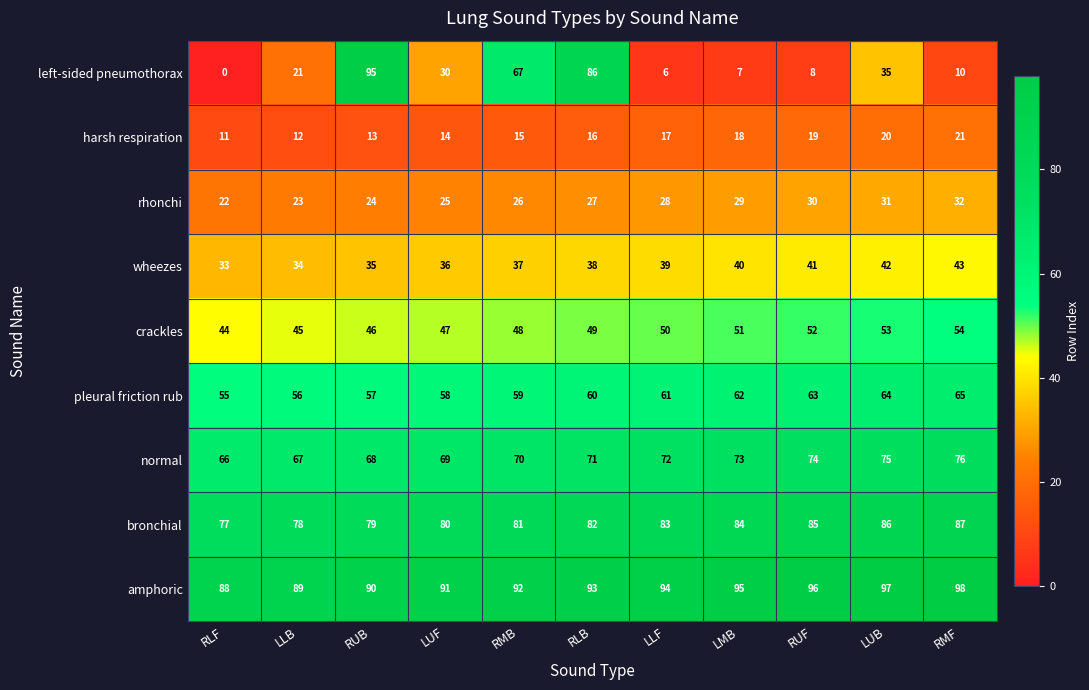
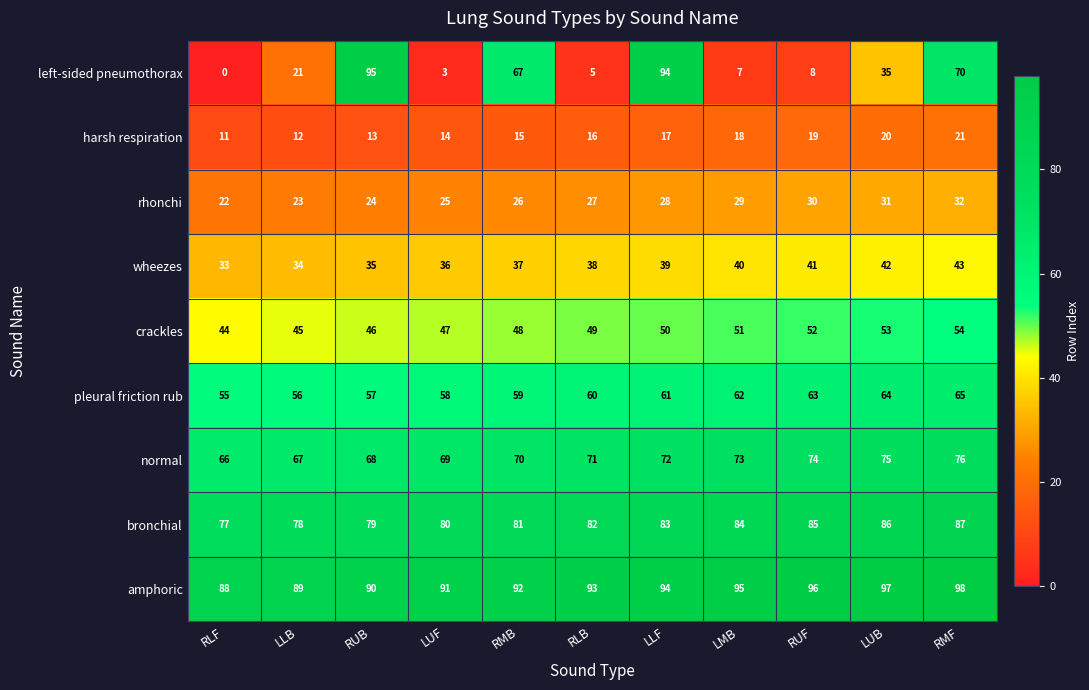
  {
    "left-sided pneumothorax": {
      "RLF": 0,
      "LLB": 21,
      "RUB": 95,
-     "LUF": 30,
+     "LUF": 3,
      "RMB": 67,
-     "RLB": 86,
-     "LLF": 6,
+     "RLB": 5,
+     "LLF": 94,
      "LMB": 7,
      "RUF": 8,
      "LUB": 35,
-     "RMF": 10
+     "RMF": 70
    },
    "harsh respiration": {
      "RLF": 11,
      "LLB": 12,
      "RUB": 13,
      "LUF": 14,
      "RMB": 15,
      "RLB": 16,
      "LLF": 17,
      "LMB": 18,
      "RUF": 19,
      "LUB": 20,
      "RMF": 21
    },
    "rhonchi": {
      "RLF": 22,
      "LLB": 23,
      "RUB": 24,
      "LUF": 25,
      "RMB": 26,
      "RLB": 27,
      "LLF": 28,
      "LMB": 29,
      "RUF": 30,
      "LUB": 31,
      "RMF": 32
    },
    "wheezes": {
      "RLF": 33,
      "LLB": 34,
      "RUB": 35,
      "LUF": 36,
      "RMB": 37,
      "RLB": 38,
      "LLF": 39,
      "LMB": 40,
      "RUF": 41,
      "LUB": 42,
      "RMF": 43
    },
    "crackles": {
      "RLF": 44,
      "LLB": 45,
      "RUB": 46,
      "LUF": 47,
      "RMB": 48,
      "RLB": 49,
      "LLF": 50,
      "LMB": 51,
      "RUF": 52,
      "LUB": 53,
      "RMF": 54
    },
    "pleural friction rub": {
      "RLF": 55,
      "LLB": 56,
      "RUB": 57,
      "LUF": 58,
      "RMB": 59,
      "RLB": 60,
      "LLF": 61,
      "LMB": 62,
      "RUF": 63,
      "LUB": 64,
      "RMF": 65
    },
    "normal": {
      "RLF": 66,
      "LLB": 67,
      "RUB": 68,
      "LUF": 69,
      "RMB": 70,
      "RLB": 71,
      "LLF": 72,
      "LMB": 73,
      "RUF": 74,
      "LUB": 75,
      "RMF": 76
    },
    "bronchial": {
      "RLF": 77,
      "LLB": 78,
      "RUB": 79,
      "LUF": 80,
      "RMB": 81,
      "RLB": 82,
      "LLF": 83,
      "LMB": 84,
      "RUF": 85,
      "LUB": 86,
      "RMF": 87
    },
    "amphoric": {
      "RLF": 88,
      "LLB": 89,
      "RUB": 90,
      "LUF": 91,
      "RMB": 92,
      "RLB": 93,
      "LLF": 94,
      "LMB": 95,
      "RUF": 96,
      "LUB": 97,
      "RMF": 98
    }
  }
